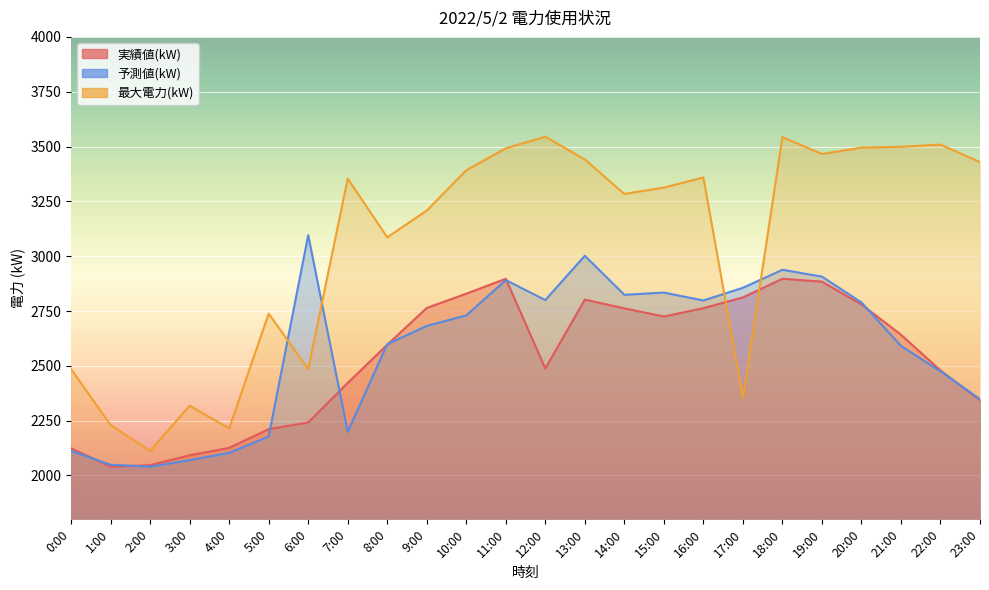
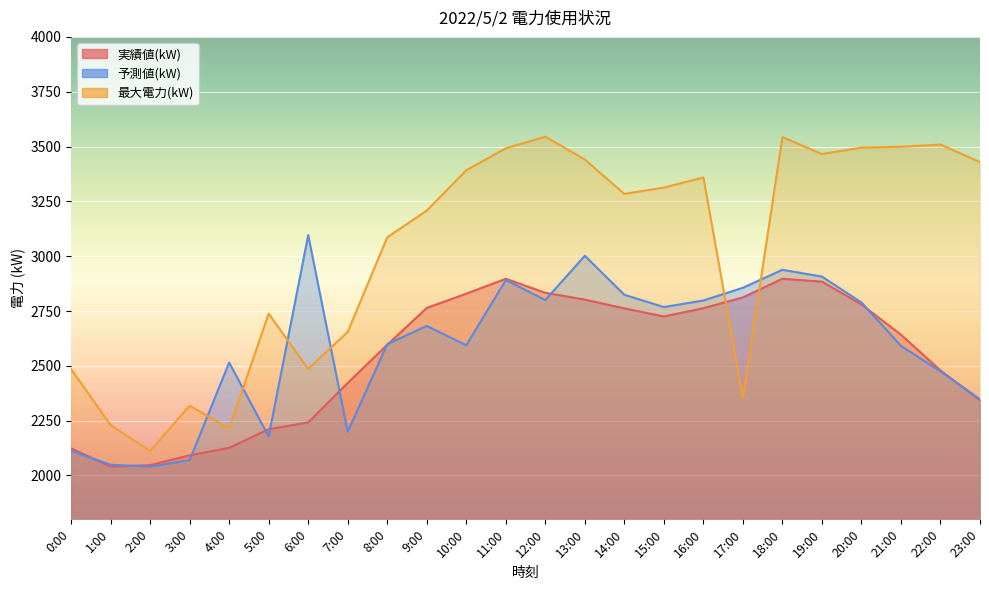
  {
    "実績値(kW)": {
      "0:00": 2120,
      "3:00": 2090,
      "4:00": 2130,
      "5:00": 2210,
      "6:00": 2240,
      "7:00": 2420,
      "9:00": 2760,
      "10:00": 2830,
-     "12:00": 2490,
+     "12:00": 2830,
      "13:00": 2800,
      "14:00": 2760,
      "15:00": 2730,
      "16:00": 2760,
      "17:00": 2810,
      "18:00": 2900,
      "19:00": 2880,
      "21:00": 2640
    },
    "予測値(kW)": {
      "0:00": 2110,
      "3:00": 2070,
-     "4:00": 2100,
+     "4:00": 2520,
      "5:00": 2180,
      "6:00": 3100,
      "7:00": 2200,
      "9:00": 2680,
-     "10:00": 2730,
+     "10:00": 2590,
      "12:00": 2800,
      "13:00": 3000,
      "14:00": 2820,
-     "15:00": 2830,
+     "15:00": 2770,
      "16:00": 2800,
      "17:00": 2860,
      "18:00": 2940,
      "19:00": 2910,
      "21:00": 2590
    },
    "最大電力(kW)": {
      "0:00": 2490,
      "1:00": 2230,
      "2:00": 2110,
      "3:00": 2320,
      "4:00": 2220,
      "5:00": 2740,
      "6:00": 2490,
-     "7:00": 3350,
+     "7:00": 2660,
      "8:00": 3090,
      "9:00": 3210,
      "10:00": 3390,
      "11:00": 3490,
      "12:00": 3550,
      "13:00": 3440,
      "14:00": 3280,
      "15:00": 3310,
      "16:00": 3360,
      "17:00": 2350,
      "18:00": 3540,
      "19:00": 3470,
      "20:00": 3500,
      "21:00": 3500,
      "22:00": 3510,
      "23:00": 3430
    }
  }
